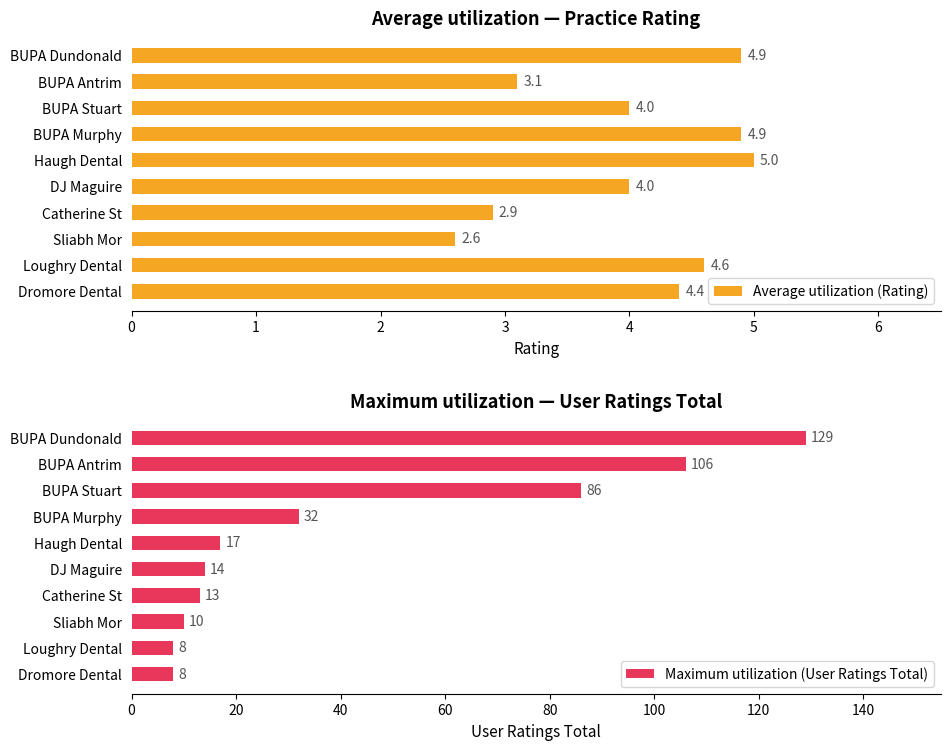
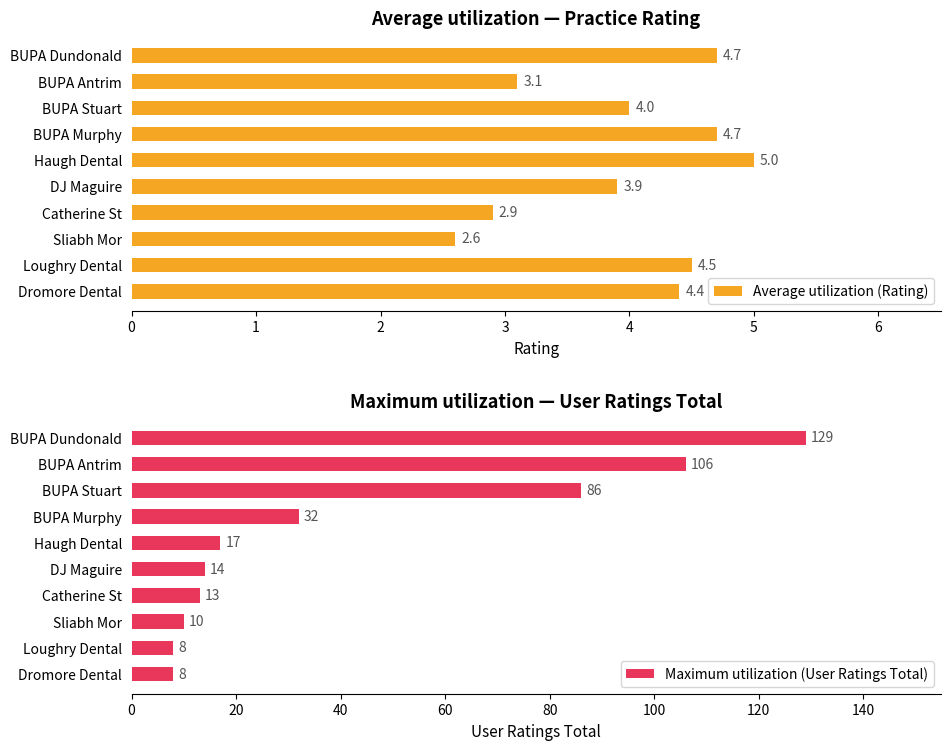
  {
    "Average utilization — Practice Rating": {
-     "BUPA Dundonald": 4.9,
+     "BUPA Dundonald": 4.7,
      "BUPA Antrim": 3.1,
      "BUPA Stuart": 4.0,
-     "BUPA Murphy": 4.9,
+     "BUPA Murphy": 4.7,
      "Haugh Dental": 5.0,
-     "DJ Maguire": 4.0,
+     "DJ Maguire": 3.9,
      "Catherine St": 2.9,
      "Sliabh Mor": 2.6,
-     "Loughry Dental": 4.6,
+     "Loughry Dental": 4.5,
      "Dromore Dental": 4.4
    },
    "Maximum utilization — User Ratings Total": {
      "BUPA Dundonald": 129,
      "BUPA Antrim": 106,
      "BUPA Stuart": 86,
      "BUPA Murphy": 32,
      "Haugh Dental": 17,
      "DJ Maguire": 14,
      "Catherine St": 13,
      "Sliabh Mor": 10,
      "Loughry Dental": 8,
      "Dromore Dental": 8
    }
  }
